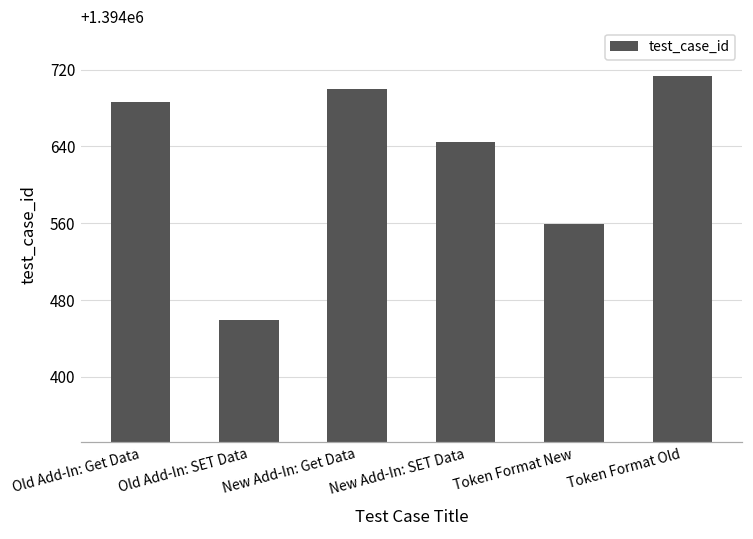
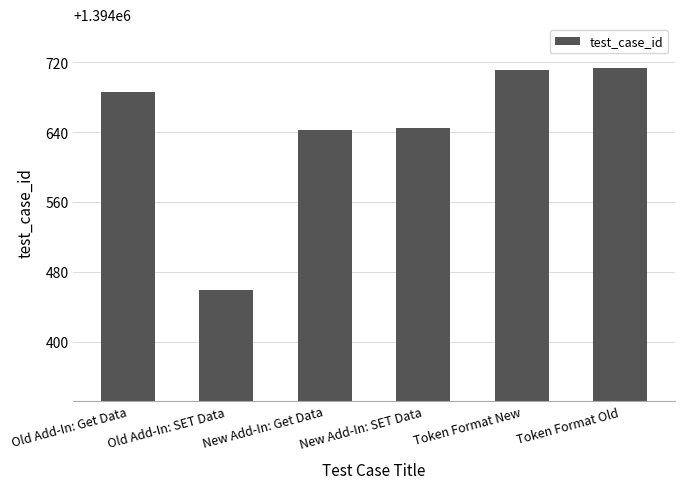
  {
    "Old Add-In: Get Data": 1394690,
    "Old Add-In: SET Data": 1394460,
-   "New Add-In: Get Data": 1394700,
+   "New Add-In: Get Data": 1394640,
    "New Add-In: SET Data": 1394650,
-   "Token Format New": 1394560,
+   "Token Format New": 1394710,
    "Token Format Old": 1394710
  }
